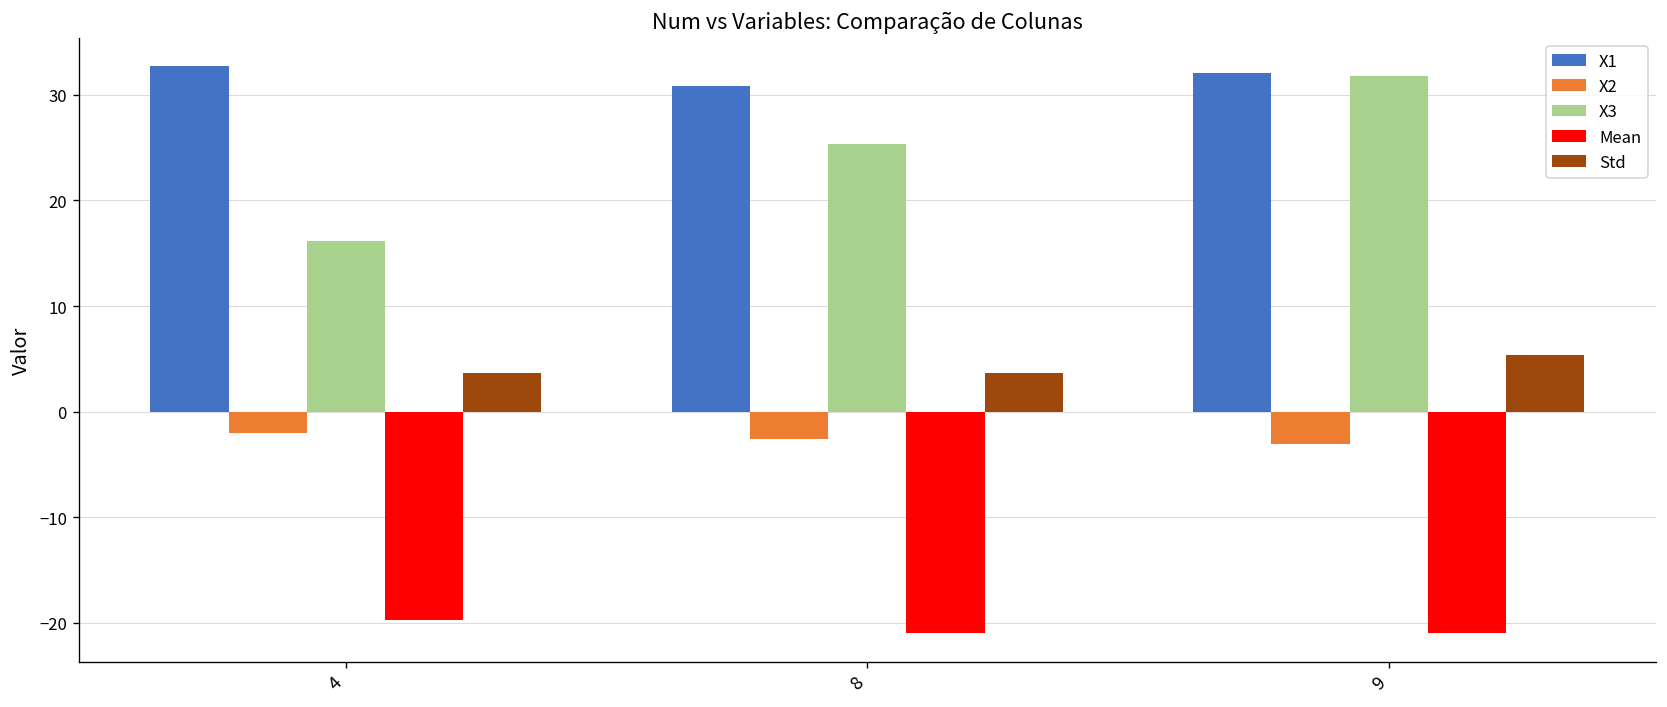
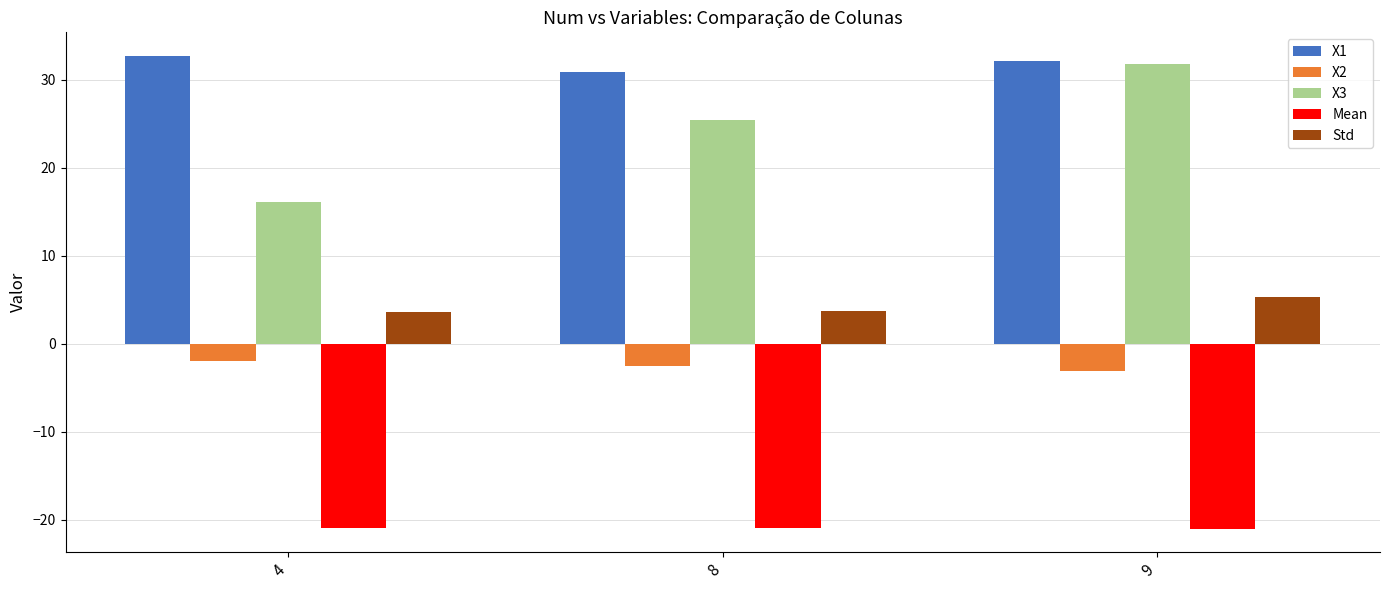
  {
    "X1": {
      "4": 33,
      "8": 31,
      "9": 32
    },
    "X2": {
      "4": -2,
      "8": -3,
      "9": -3
    },
    "X3": {
      "4": 16,
      "8": 25,
      "9": 32
    },
    "Mean": {
-     "4": -20,
+     "4": -21,
      "8": -21,
      "9": -21
    },
    "Std": {
      "4": 4,
      "8": 4,
      "9": 5
    }
  }
